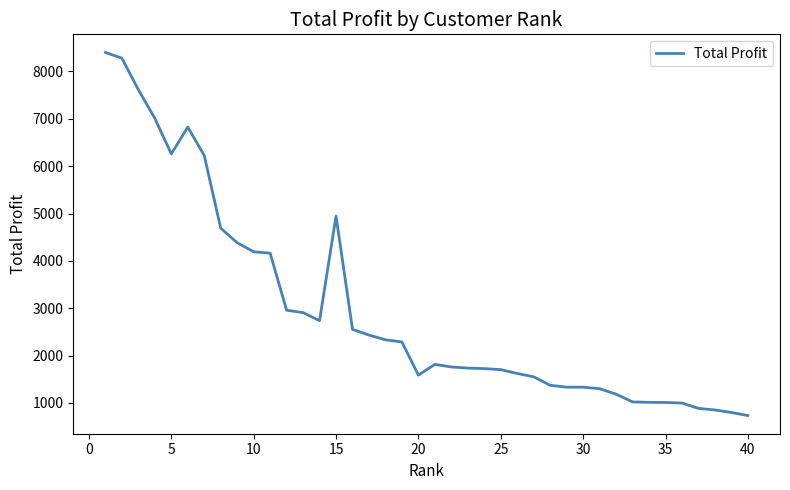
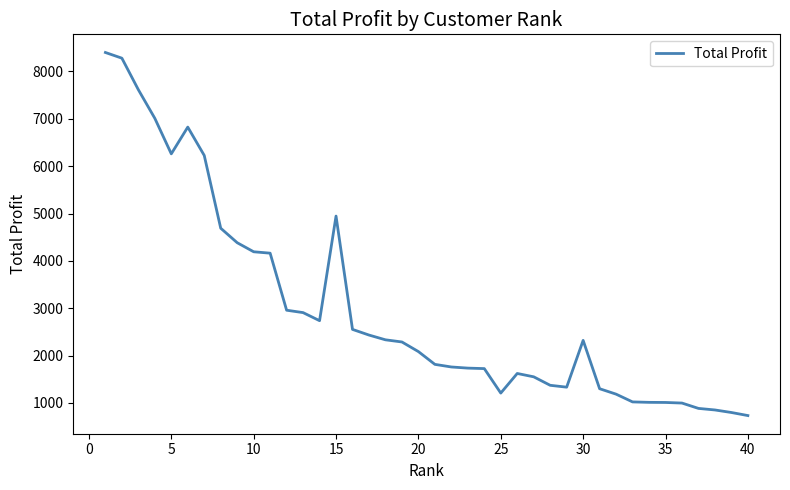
  {
    "5": 6300,
    "10": 4200,
    "15": 4900,
-   "20": 1600,
-   "25": 1700,
-   "30": 1300,
+   "20": 2100,
+   "25": 1200,
+   "30": 2300,
    "35": 1000,
    "40": 700
  }
